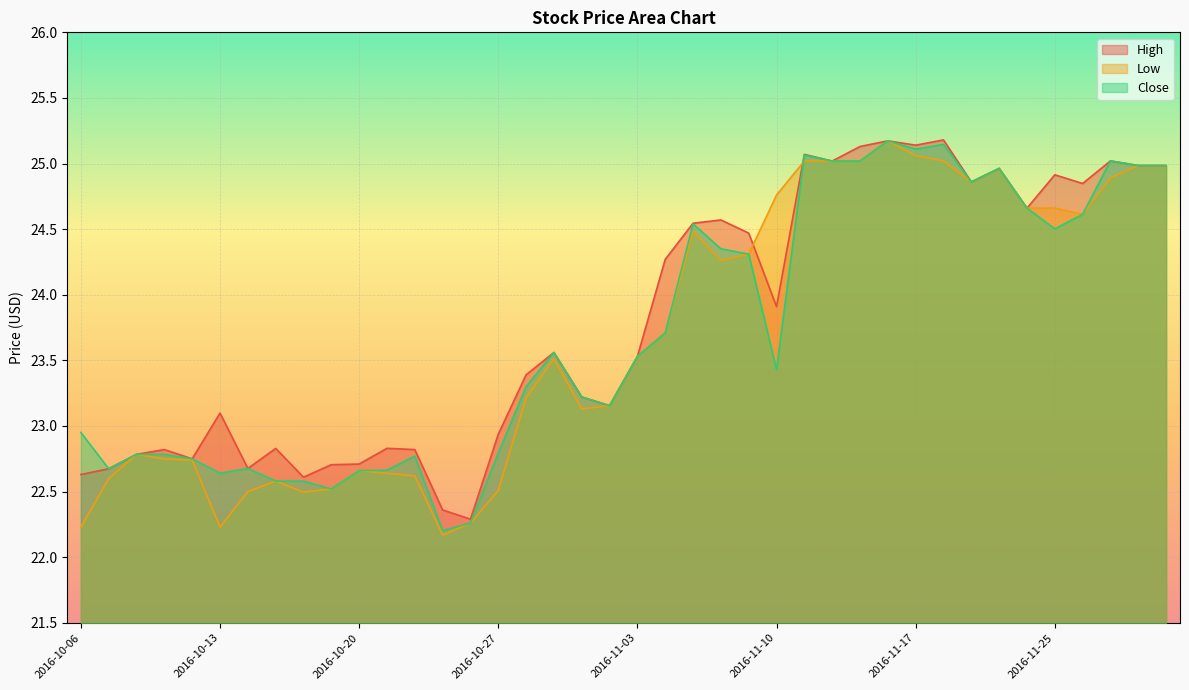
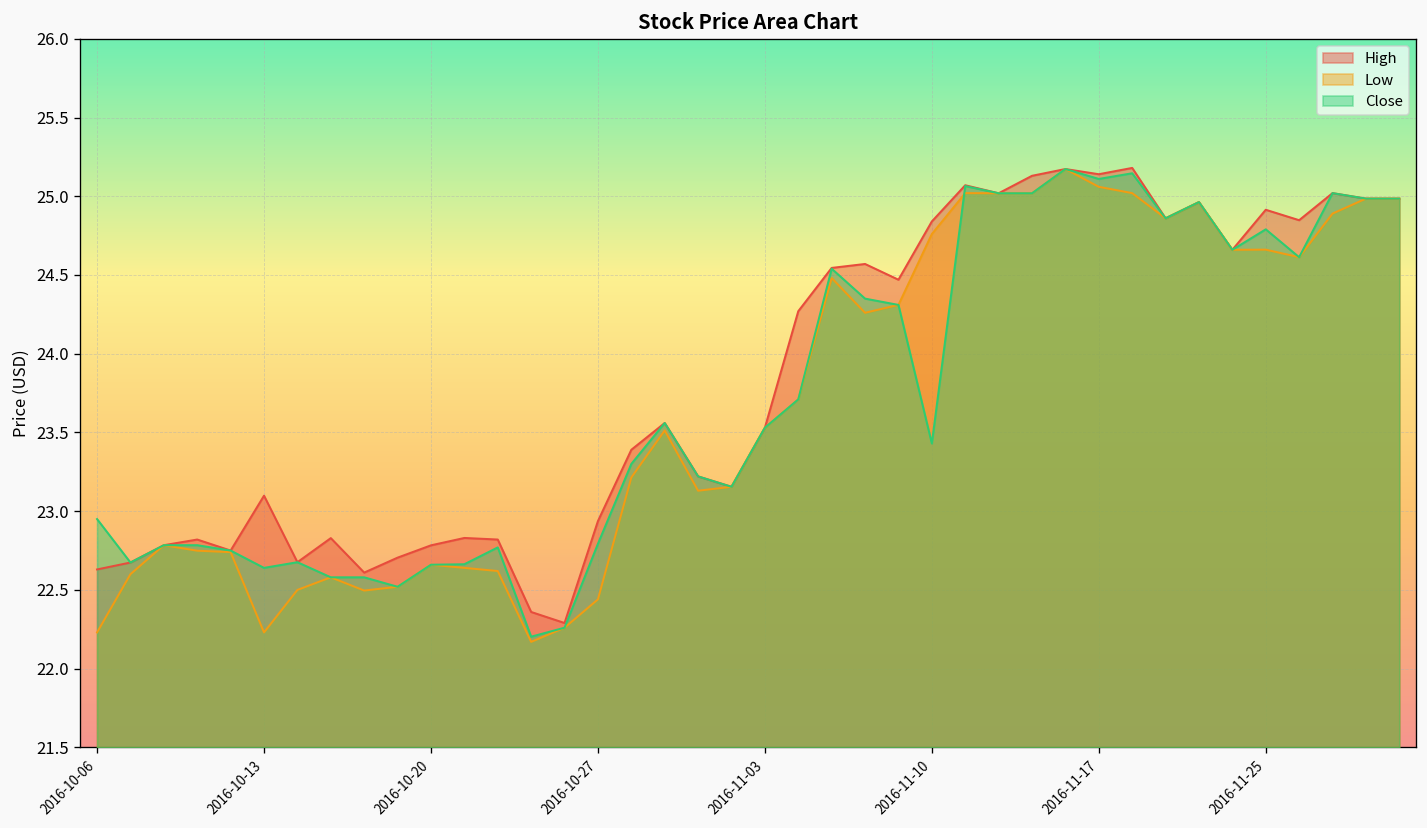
  {
    "High": {
      "2016-10-06": 22.63,
      "2016-10-13": 23.10,
-     "2016-10-20": 22.71,
+     "2016-10-20": 22.78,
      "2016-10-27": 22.94,
-     "2016-11-10": 23.91,
+     "2016-11-10": 24.84,
      "2016-11-17": 25.14,
      "2016-11-25": 24.91
    },
    "Low": {
      "2016-10-06": 22.23,
      "2016-10-13": 22.23,
-     "2016-10-27": 22.51,
+     "2016-10-27": 22.44,
      "2016-11-10": 24.76,
      "2016-11-17": 25.06,
      "2016-11-25": 24.66
    },
    "Close": {
      "2016-10-06": 22.95,
      "2016-10-13": 22.64,
      "2016-10-27": 22.79,
      "2016-11-10": 23.43,
      "2016-11-17": 25.11,
-     "2016-11-25": 24.50
+     "2016-11-25": 24.79
    }
  }
